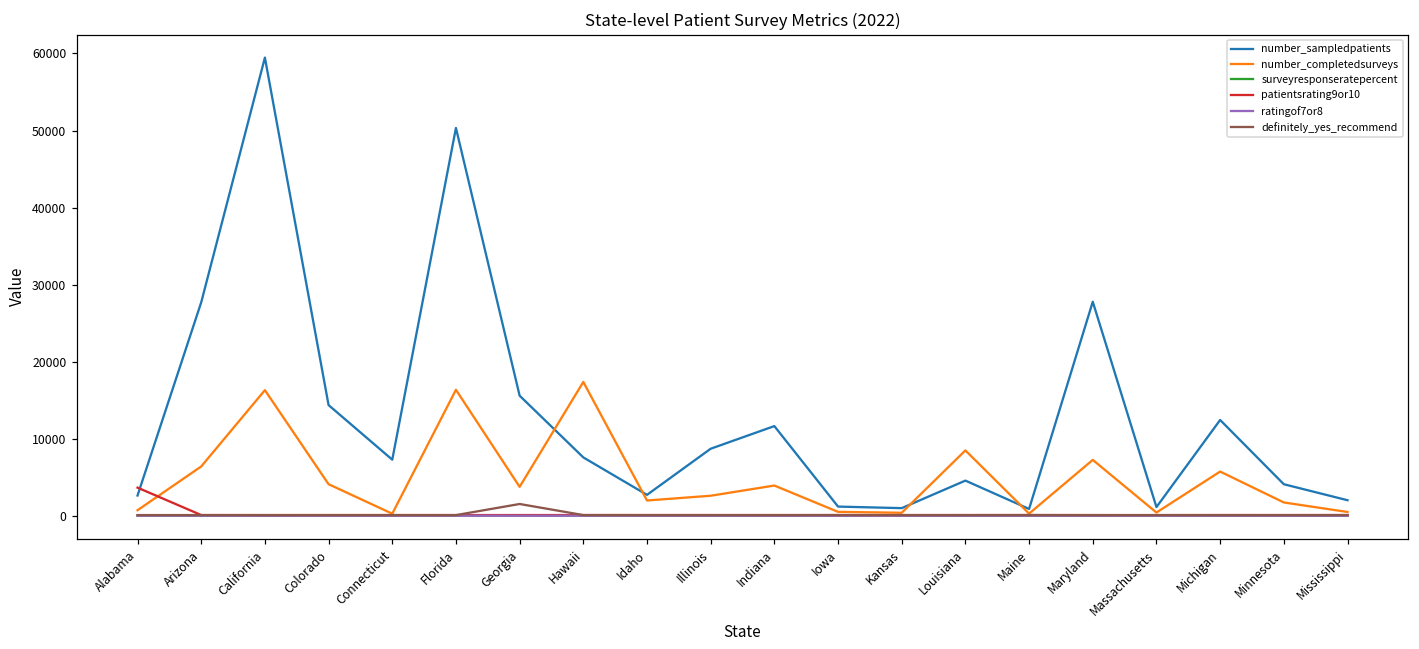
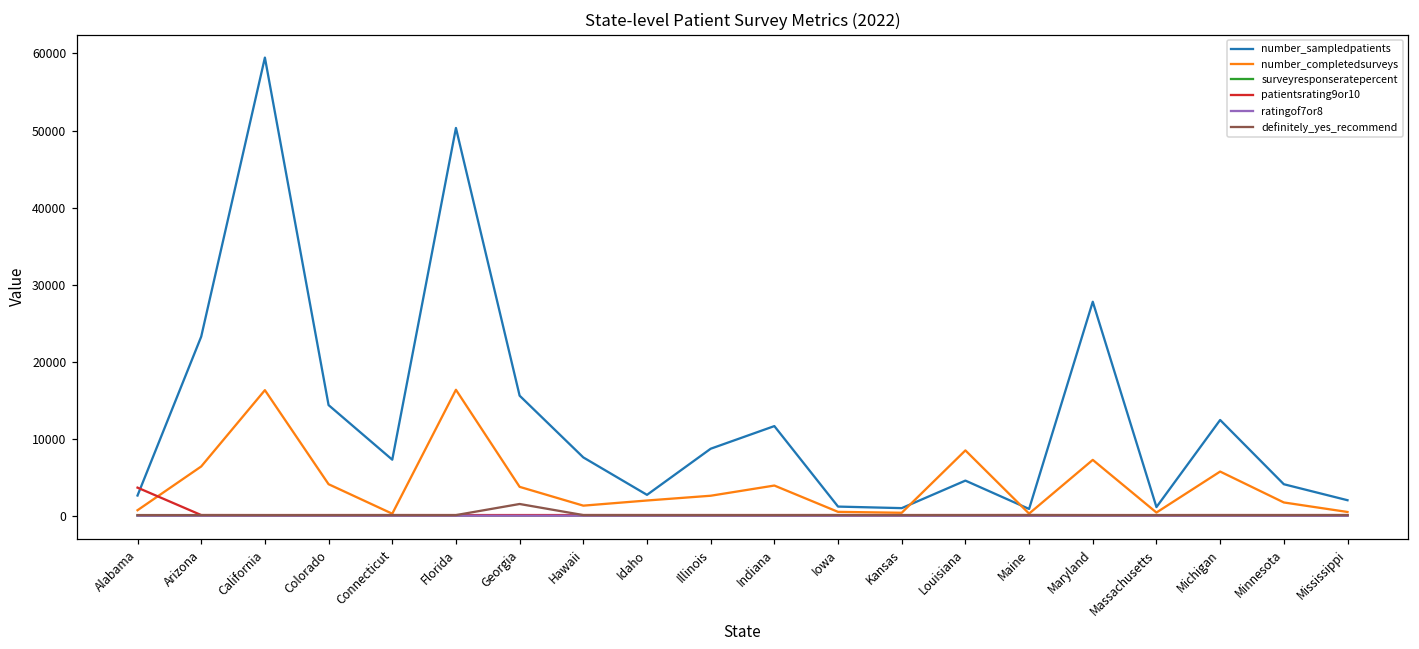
  {
    "number_sampledpatients": {
      "Alabama": 3000,
-     "Arizona": 28000,
+     "Arizona": 23000,
      "California": 59000,
      "Colorado": 14000,
      "Connecticut": 7000,
      "Florida": 50000,
      "Georgia": 16000,
      "Hawaii": 8000,
      "Idaho": 3000,
      "Illinois": 9000,
      "Indiana": 12000,
      "Iowa": 1000,
      "Kansas": 1000,
      "Louisiana": 5000,
      "Maine": 1000,
      "Maryland": 28000,
      "Massachusetts": 1000,
      "Michigan": 12000,
      "Minnesota": 4000,
      "Mississippi": 2000
    },
    "number_completedsurveys": {
      "Alabama": 1000,
      "Arizona": 6000,
      "California": 16000,
      "Colorado": 4000,
      "Florida": 16000,
      "Georgia": 4000,
-     "Hawaii": 17000,
+     "Hawaii": 1000,
      "Idaho": 2000,
      "Illinois": 3000,
      "Indiana": 4000,
      "Iowa": 1000,
      "Louisiana": 8000,
      "Maryland": 7000,
      "Michigan": 6000,
      "Minnesota": 2000,
      "Mississippi": 0
    },
    "patientsrating9or10": {
      "Alabama": 4000
    },
    "definitely_yes_recommend": {
      "Georgia": 2000
    }
  }
